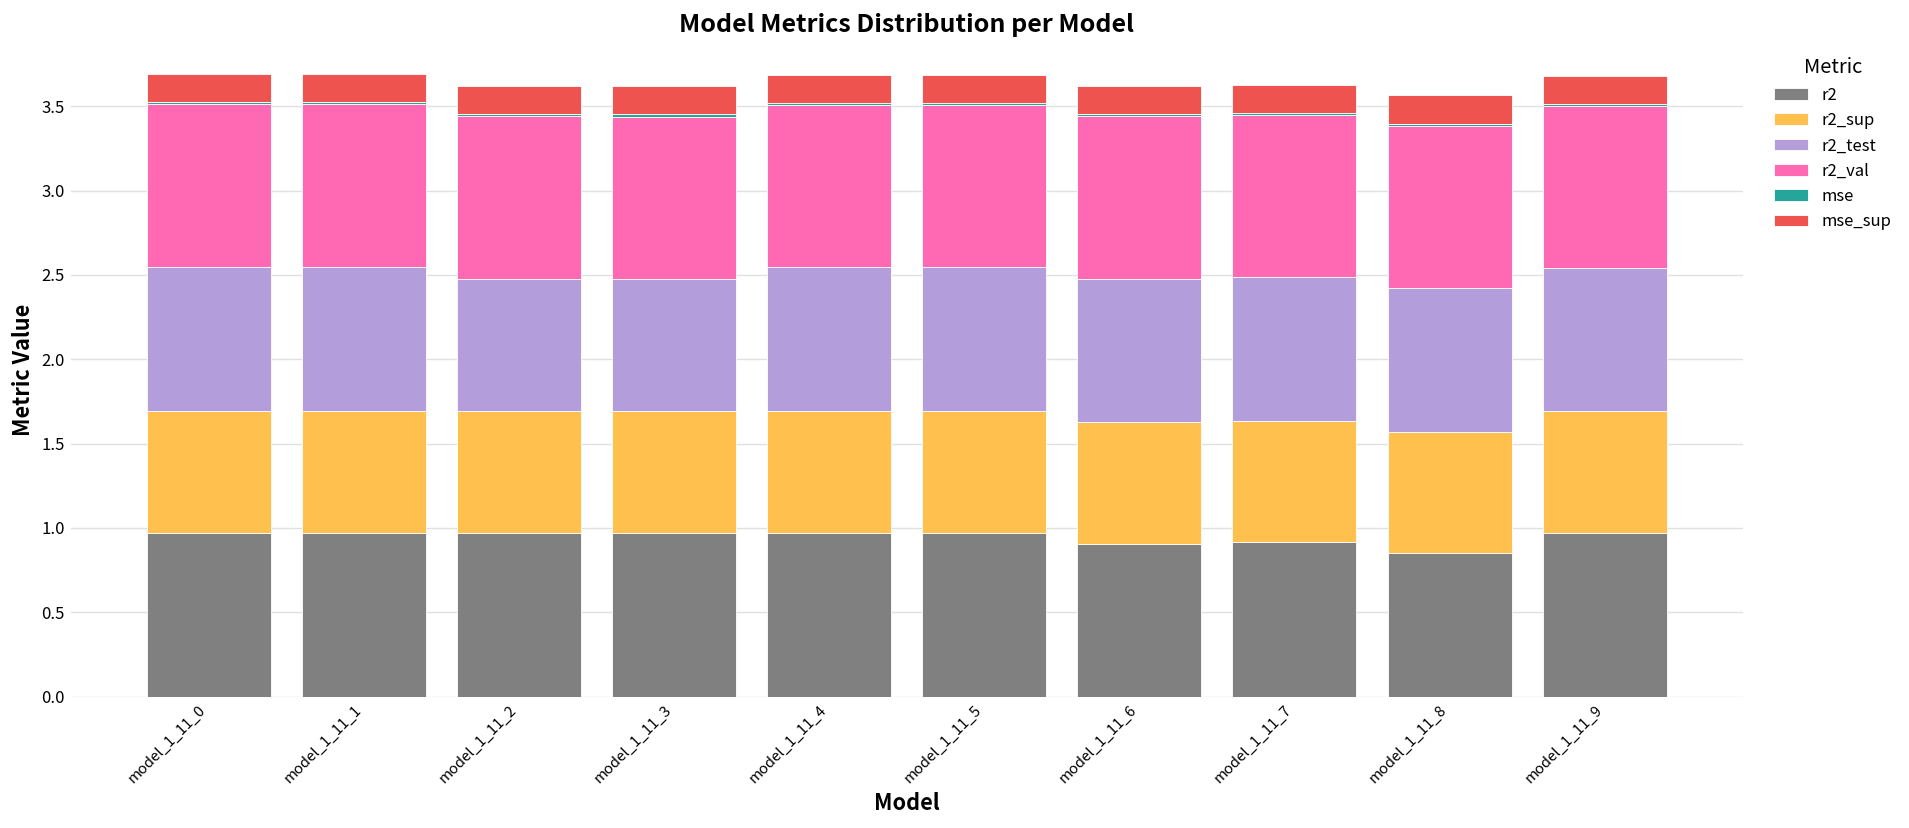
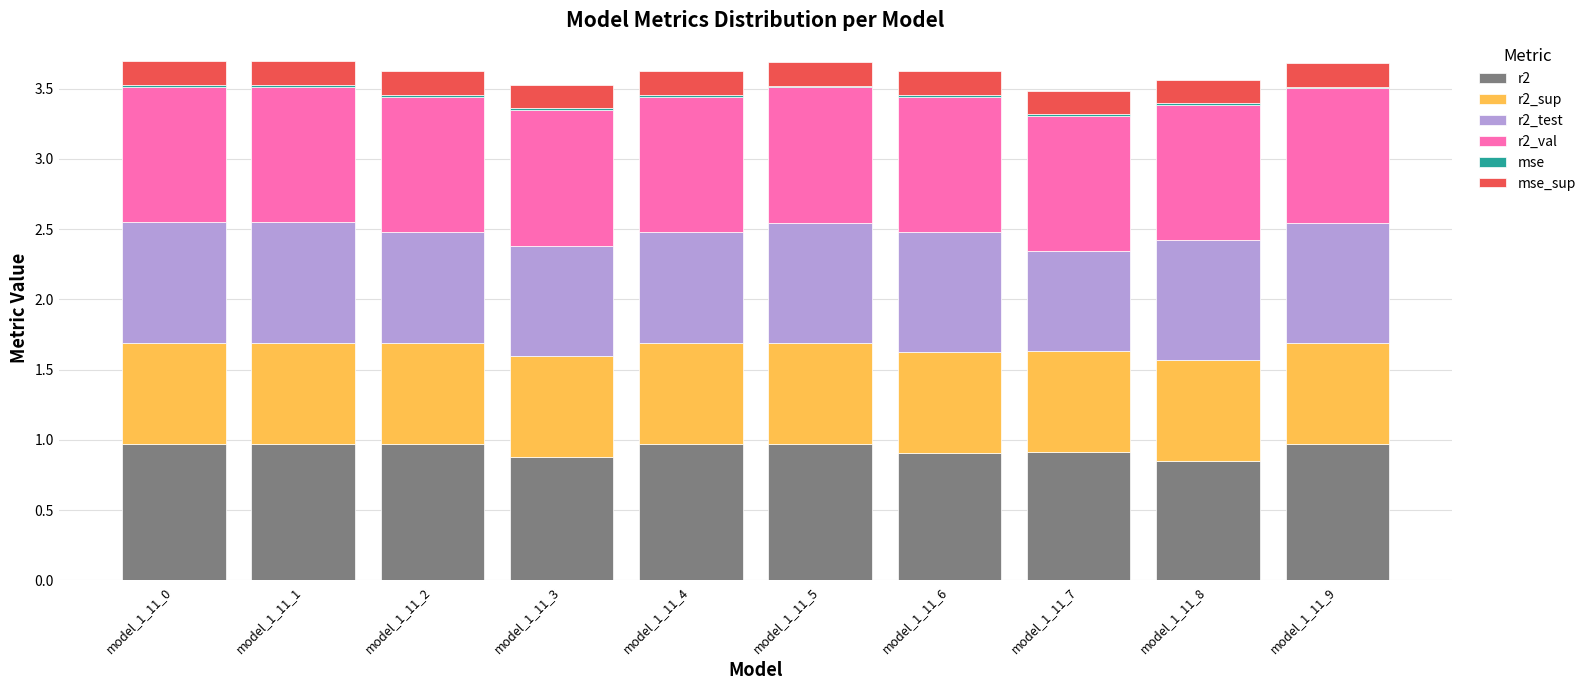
  {
    "r2": {
      "model_1_11_0": 0.97,
      "model_1_11_1": 0.97,
      "model_1_11_2": 0.97,
-     "model_1_11_3": 0.97,
+     "model_1_11_3": 0.88,
      "model_1_11_4": 0.97,
      "model_1_11_5": 0.97,
      "model_1_11_6": 0.91,
      "model_1_11_7": 0.91,
      "model_1_11_8": 0.85,
      "model_1_11_9": 0.97
    },
    "r2_sup": {
      "model_1_11_0": 0.72,
      "model_1_11_1": 0.72,
      "model_1_11_2": 0.72,
      "model_1_11_3": 0.72,
      "model_1_11_4": 0.72,
      "model_1_11_5": 0.72,
      "model_1_11_6": 0.72,
      "model_1_11_7": 0.72,
      "model_1_11_8": 0.72,
      "model_1_11_9": 0.72
    },
    "r2_test": {
      "model_1_11_0": 0.86,
      "model_1_11_1": 0.86,
      "model_1_11_2": 0.79,
      "model_1_11_3": 0.78,
-     "model_1_11_4": 0.85,
+     "model_1_11_4": 0.79,
      "model_1_11_5": 0.85,
      "model_1_11_6": 0.85,
-     "model_1_11_7": 0.85,
+     "model_1_11_7": 0.71,
      "model_1_11_8": 0.85,
      "model_1_11_9": 0.85
    },
    "r2_val": {
      "model_1_11_0": 0.97,
      "model_1_11_1": 0.97,
      "model_1_11_2": 0.96,
      "model_1_11_3": 0.96,
      "model_1_11_4": 0.96,
      "model_1_11_5": 0.96,
      "model_1_11_6": 0.96,
      "model_1_11_7": 0.96,
      "model_1_11_8": 0.96,
      "model_1_11_9": 0.96
    },
    "mse_sup": {
      "model_1_11_0": 0.17,
      "model_1_11_1": 0.17,
      "model_1_11_2": 0.17,
      "model_1_11_3": 0.17,
      "model_1_11_4": 0.17,
      "model_1_11_5": 0.17,
      "model_1_11_6": 0.17,
      "model_1_11_7": 0.17,
      "model_1_11_8": 0.17,
      "model_1_11_9": 0.17
    }
  }
